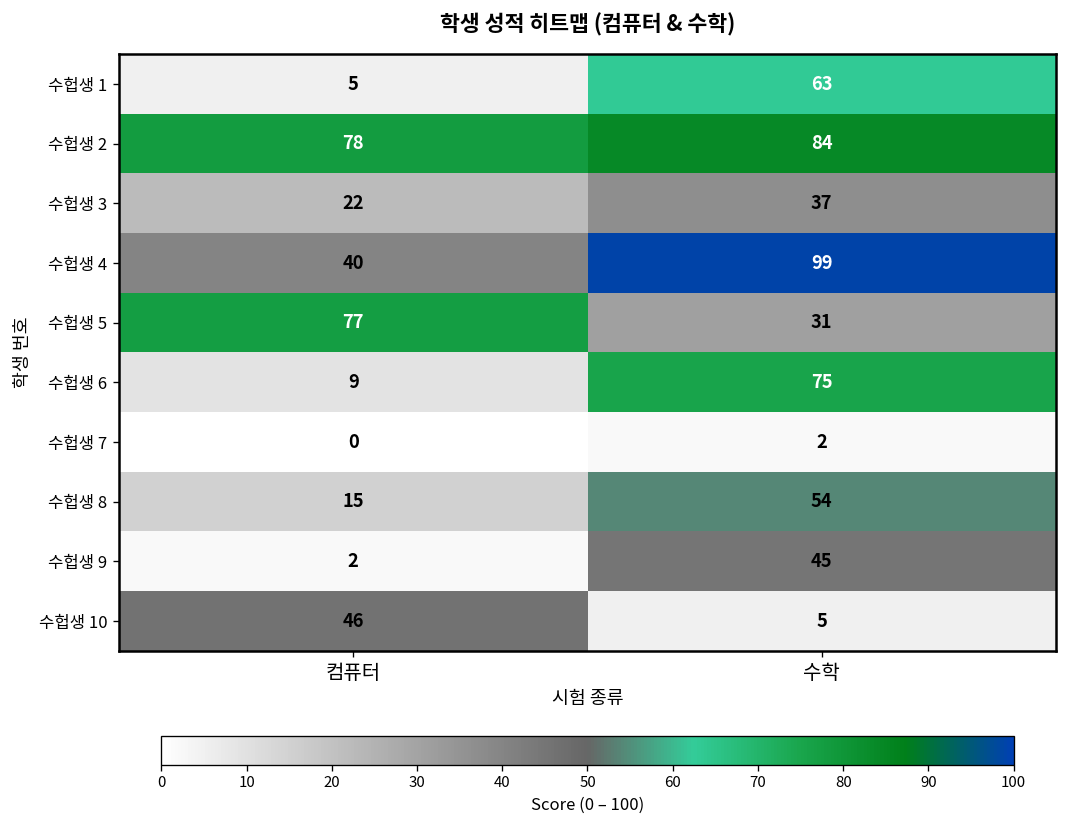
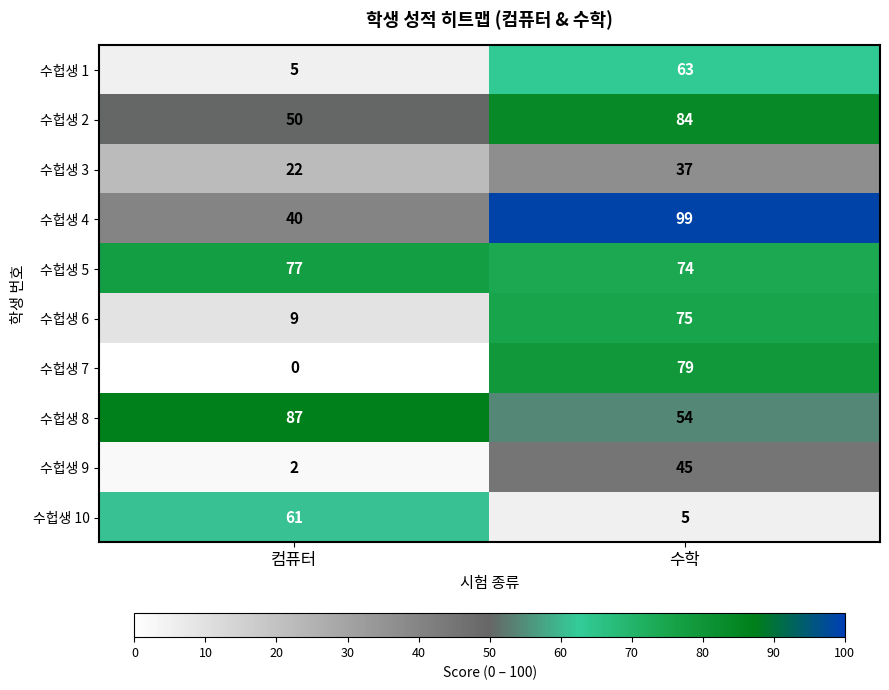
  {
    "수헙생 1": {
      "컴퓨터": 5,
      "수학": 63
    },
    "수헙생 2": {
-     "컴퓨터": 78,
+     "컴퓨터": 50,
      "수학": 84
    },
    "수헙생 3": {
      "컴퓨터": 22,
      "수학": 37
    },
    "수헙생 4": {
      "컴퓨터": 40,
      "수학": 99
    },
    "수헙생 5": {
      "컴퓨터": 77,
-     "수학": 31
+     "수학": 74
    },
    "수헙생 6": {
      "컴퓨터": 9,
      "수학": 75
    },
    "수헙생 7": {
      "컴퓨터": 0,
-     "수학": 2
+     "수학": 79
    },
    "수헙생 8": {
-     "컴퓨터": 15,
+     "컴퓨터": 87,
      "수학": 54
    },
    "수헙생 9": {
      "컴퓨터": 2,
      "수학": 45
    },
    "수헙생 10": {
-     "컴퓨터": 46,
+     "컴퓨터": 61,
      "수학": 5
    }
  }
